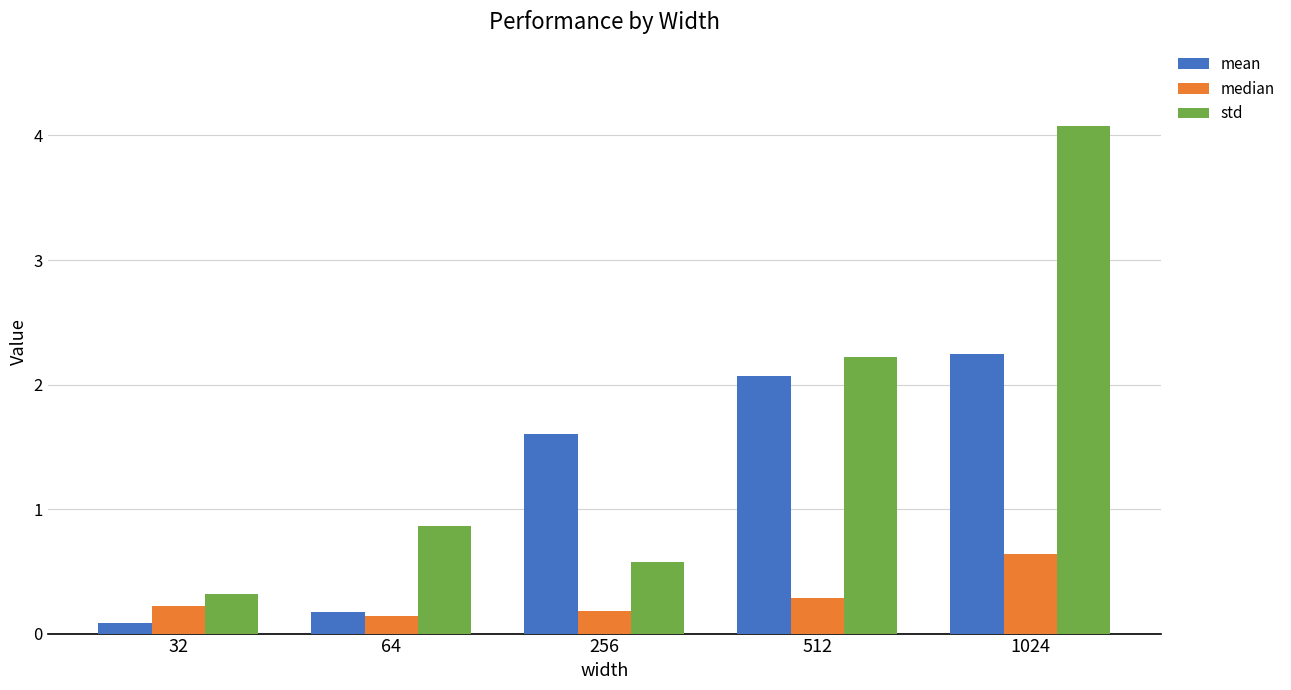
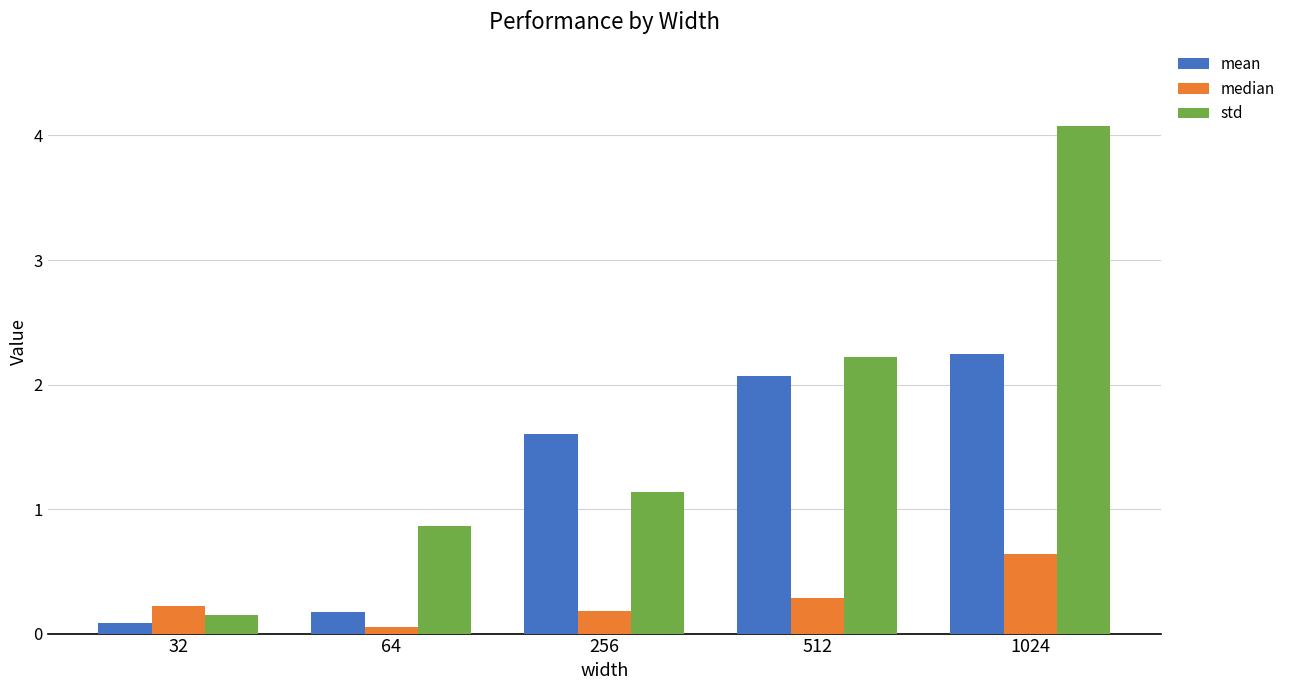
  {
    "mean": {
      "32": 0.09,
      "64": 0.17,
      "256": 1.60,
      "512": 2.07,
      "1024": 2.25
    },
    "median": {
      "32": 0.22,
-     "64": 0.14,
+     "64": 0.05,
      "256": 0.18,
      "512": 0.29,
      "1024": 0.64
    },
    "std": {
-     "32": 0.32,
+     "32": 0.15,
      "64": 0.87,
-     "256": 0.58,
+     "256": 1.14,
      "512": 2.22,
      "1024": 4.08
    }
  }
